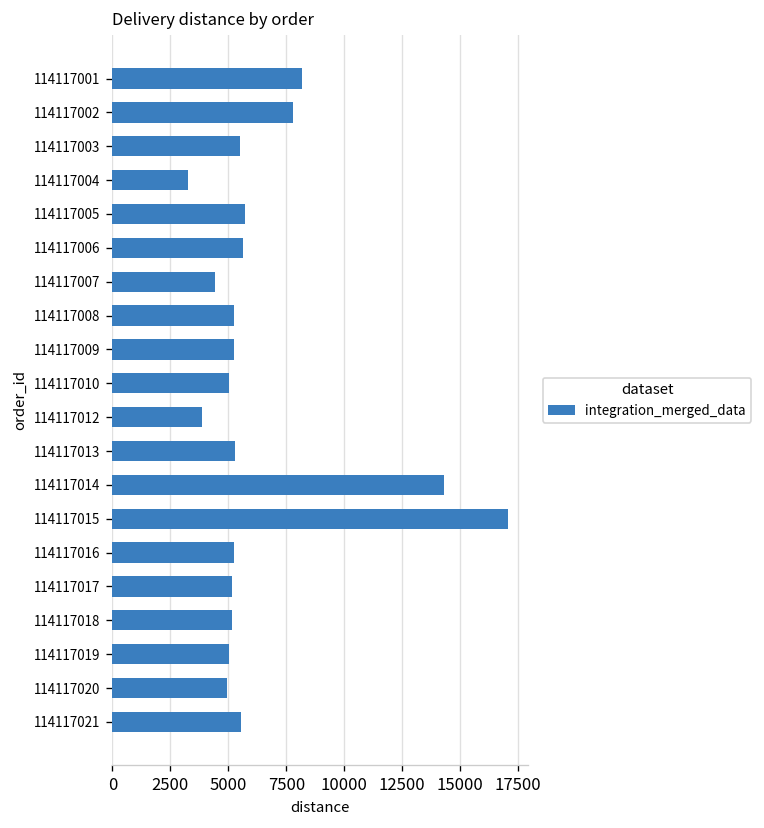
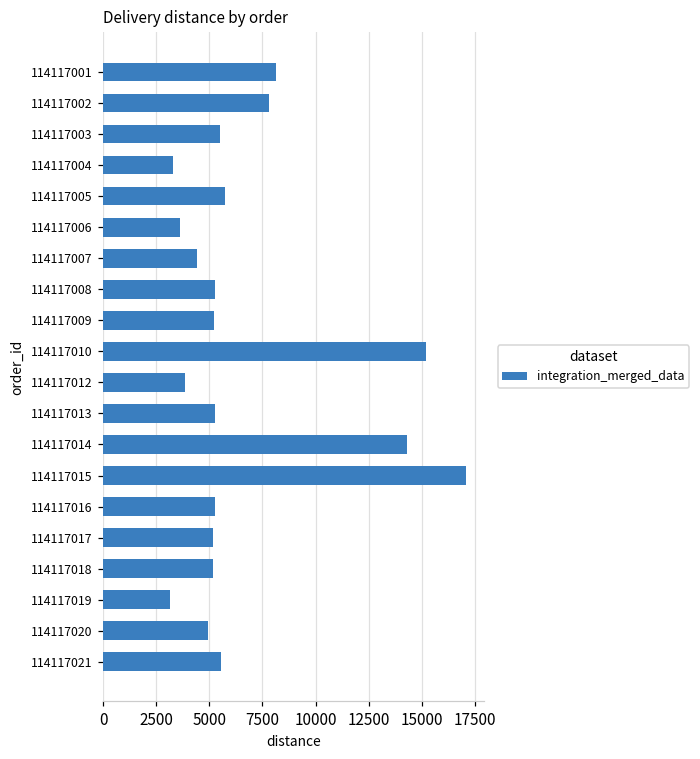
  {
    "114117001": 8200,
    "114117002": 7800,
    "114117003": 5500,
    "114117004": 3300,
    "114117005": 5700,
-   "114117006": 5600,
+   "114117006": 3600,
    "114117007": 4400,
    "114117008": 5300,
    "114117009": 5200,
-   "114117010": 5000,
+   "114117010": 15200,
    "114117012": 3900,
    "114117013": 5300,
    "114117014": 14300,
    "114117015": 17100,
    "114117016": 5300,
    "114117017": 5200,
    "114117018": 5200,
-   "114117019": 5000,
+   "114117019": 3200,
    "114117020": 5000,
    "114117021": 5600
  }
